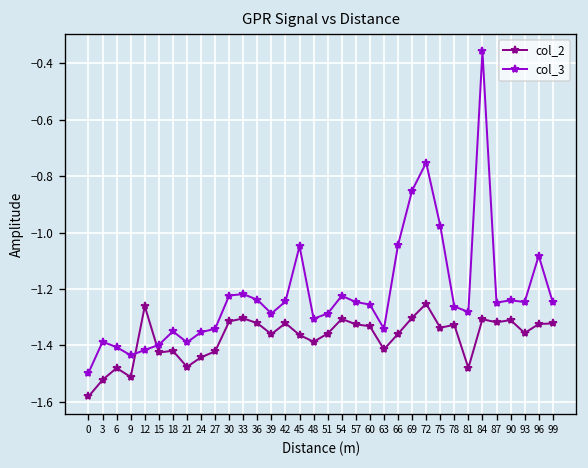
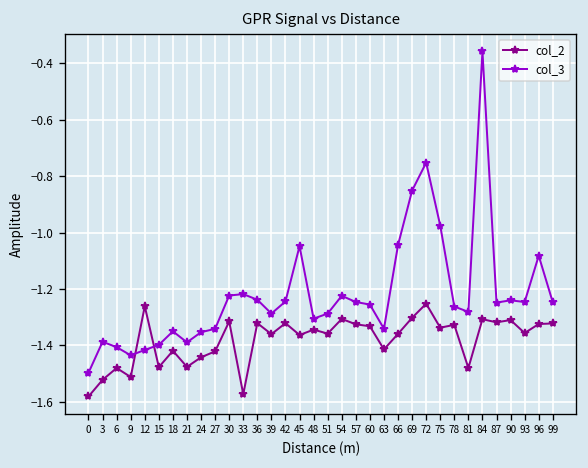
  {
    "col_2": {
      "0": -1.58,
      "3": -1.52,
      "6": -1.48,
      "9": -1.51,
      "12": -1.26,
-     "15": -1.43,
+     "15": -1.48,
      "18": -1.42,
      "21": -1.48,
      "24": -1.44,
      "27": -1.42,
      "30": -1.32,
-     "33": -1.30,
+     "33": -1.57,
      "36": -1.32,
      "39": -1.36,
      "42": -1.32,
      "45": -1.36,
-     "48": -1.39,
+     "48": -1.34,
      "51": -1.36,
      "54": -1.31,
      "57": -1.33,
      "60": -1.33,
      "63": -1.41,
      "66": -1.36,
      "69": -1.30,
      "72": -1.25,
      "75": -1.34,
      "78": -1.33,
      "81": -1.48,
      "84": -1.31,
      "87": -1.32,
      "90": -1.31,
      "93": -1.36,
      "96": -1.32,
      "99": -1.32
    },
    "col_3": {
      "0": -1.50,
      "3": -1.39,
      "6": -1.41,
      "9": -1.44,
      "12": -1.42,
      "15": -1.40,
      "18": -1.35,
      "21": -1.39,
      "24": -1.35,
      "27": -1.34,
      "30": -1.22,
      "33": -1.22,
      "36": -1.24,
      "39": -1.29,
      "42": -1.24,
      "45": -1.05,
      "48": -1.31,
      "51": -1.29,
      "54": -1.22,
      "57": -1.25,
      "60": -1.26,
      "63": -1.34,
      "66": -1.04,
      "69": -0.85,
      "72": -0.75,
      "75": -0.98,
      "78": -1.26,
      "81": -1.28,
      "84": -0.36,
      "87": -1.25,
      "90": -1.24,
      "93": -1.25,
      "96": -1.08,
      "99": -1.25
    }
  }
